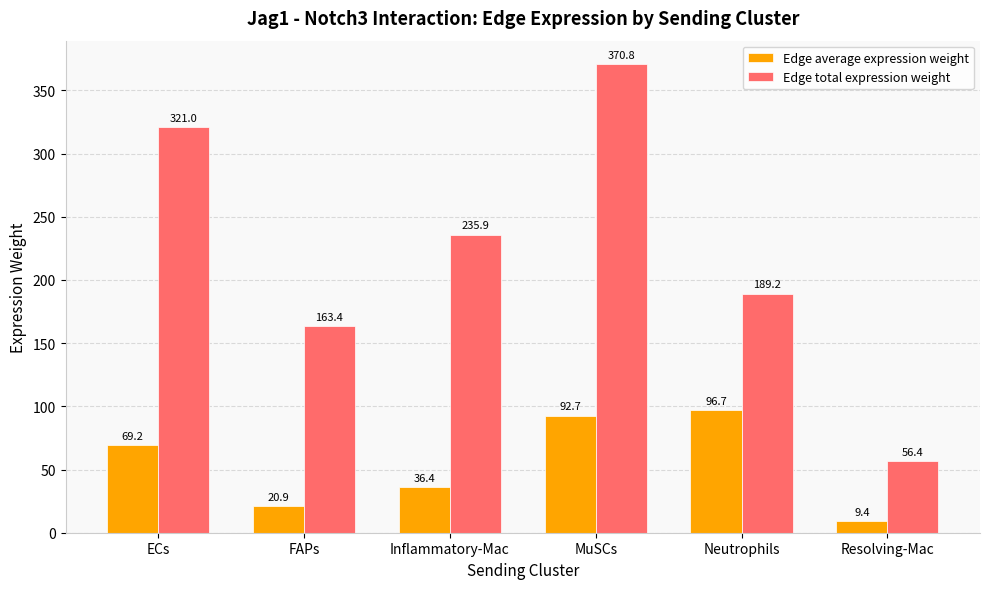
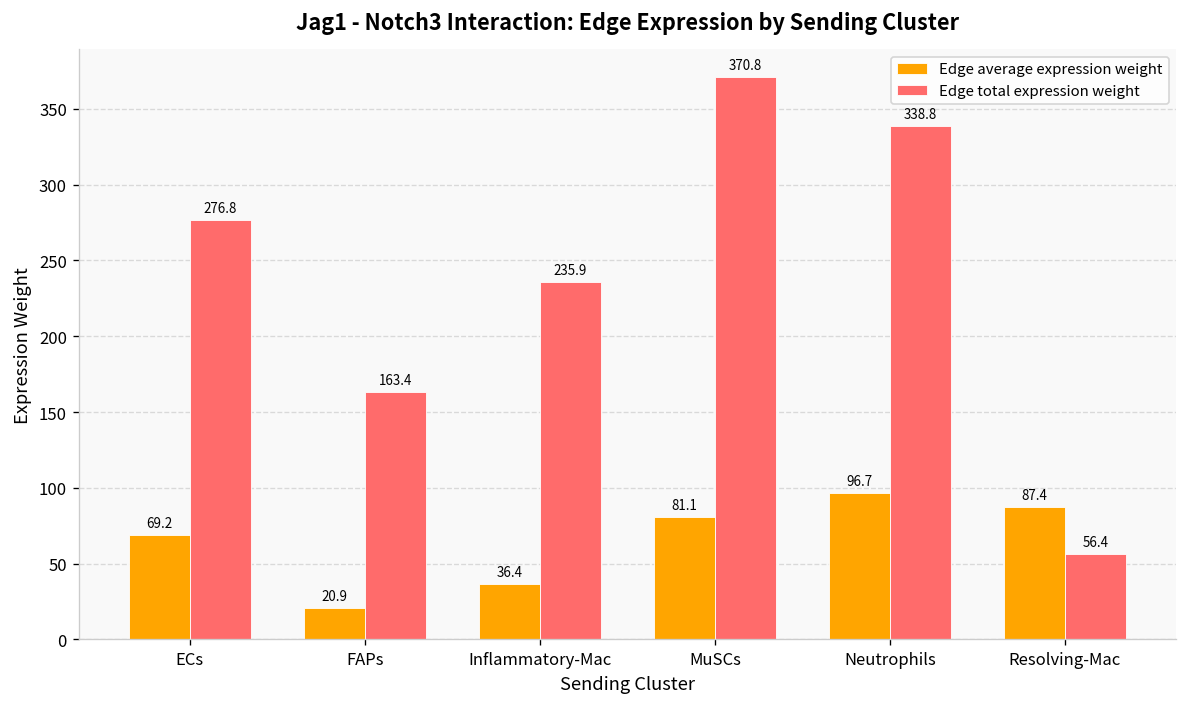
  {
    "Edge average expression weight": {
      "ECs": 69.2,
      "FAPs": 20.9,
      "Inflammatory-Mac": 36.4,
-     "MuSCs": 92.7,
+     "MuSCs": 81.1,
      "Neutrophils": 96.7,
-     "Resolving-Mac": 9.4
+     "Resolving-Mac": 87.4
    },
    "Edge total expression weight": {
-     "ECs": 321.0,
+     "ECs": 276.8,
      "FAPs": 163.4,
      "Inflammatory-Mac": 235.9,
      "MuSCs": 370.8,
-     "Neutrophils": 189.2,
+     "Neutrophils": 338.8,
      "Resolving-Mac": 56.4
    }
  }
